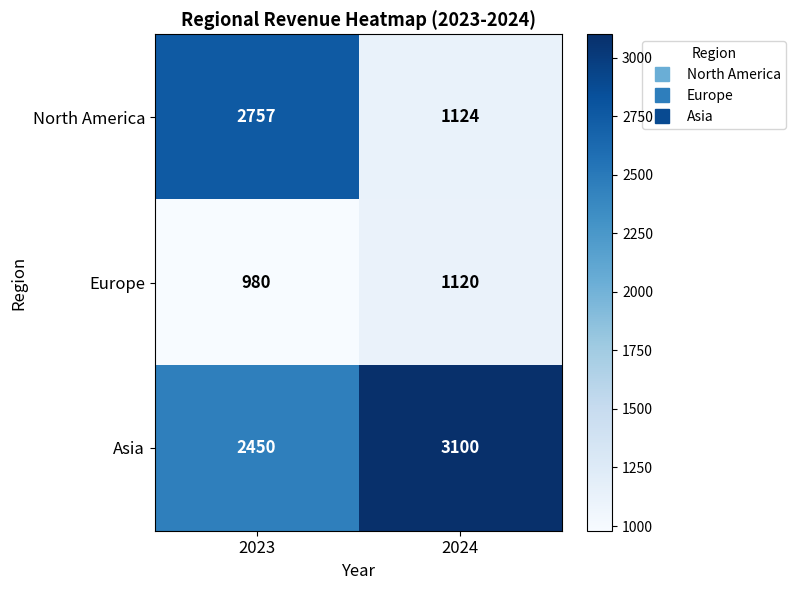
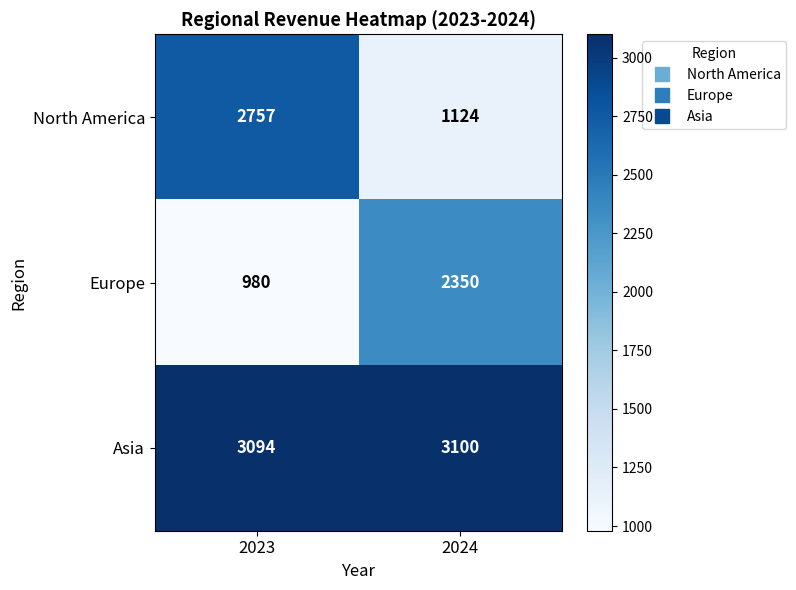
  {
    "North America": {
      "2023": 2757,
      "2024": 1124
    },
    "Europe": {
      "2023": 980,
-     "2024": 1120
+     "2024": 2350
    },
    "Asia": {
-     "2023": 2450,
+     "2023": 3094,
      "2024": 3100
    }
  }
